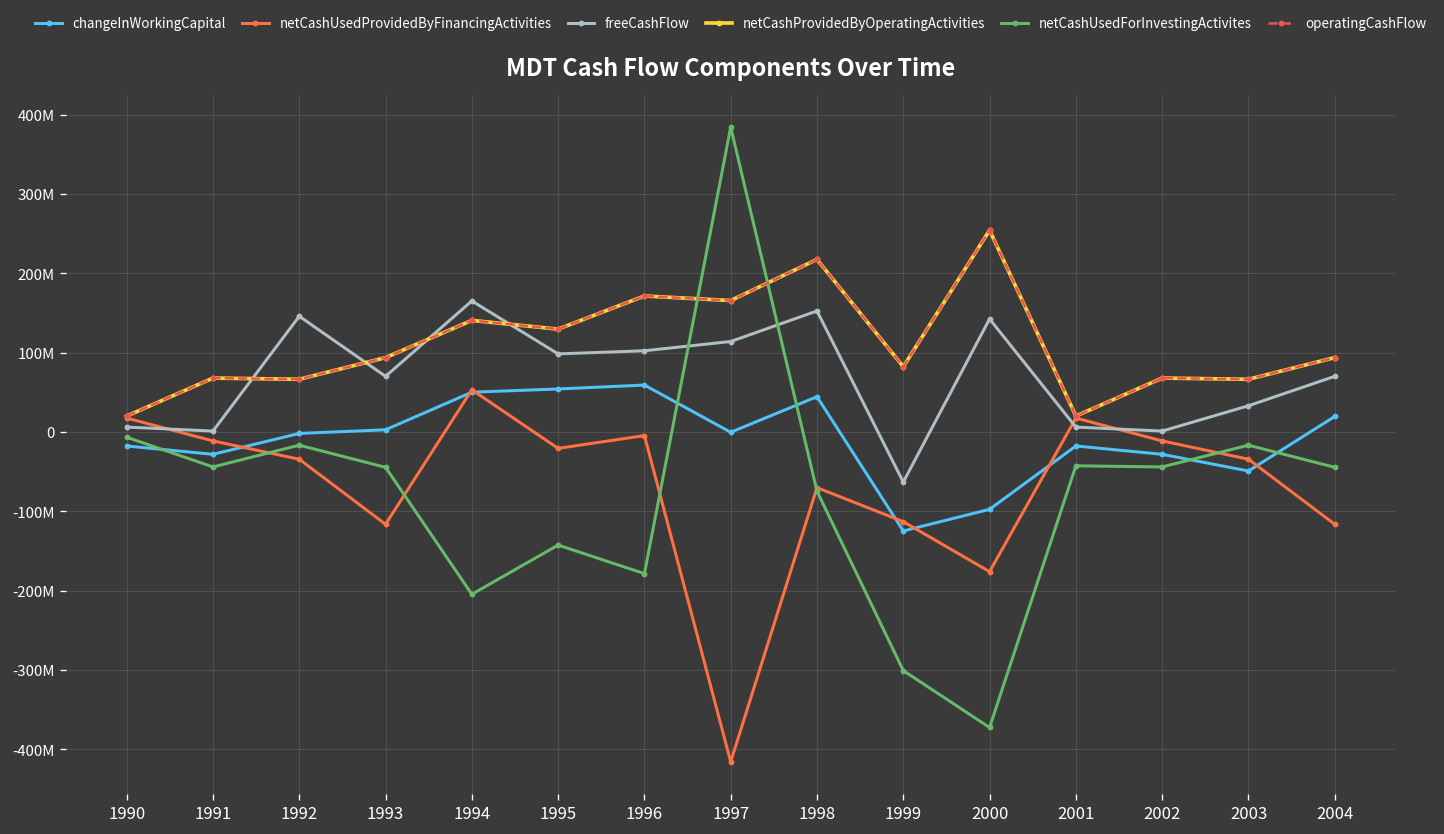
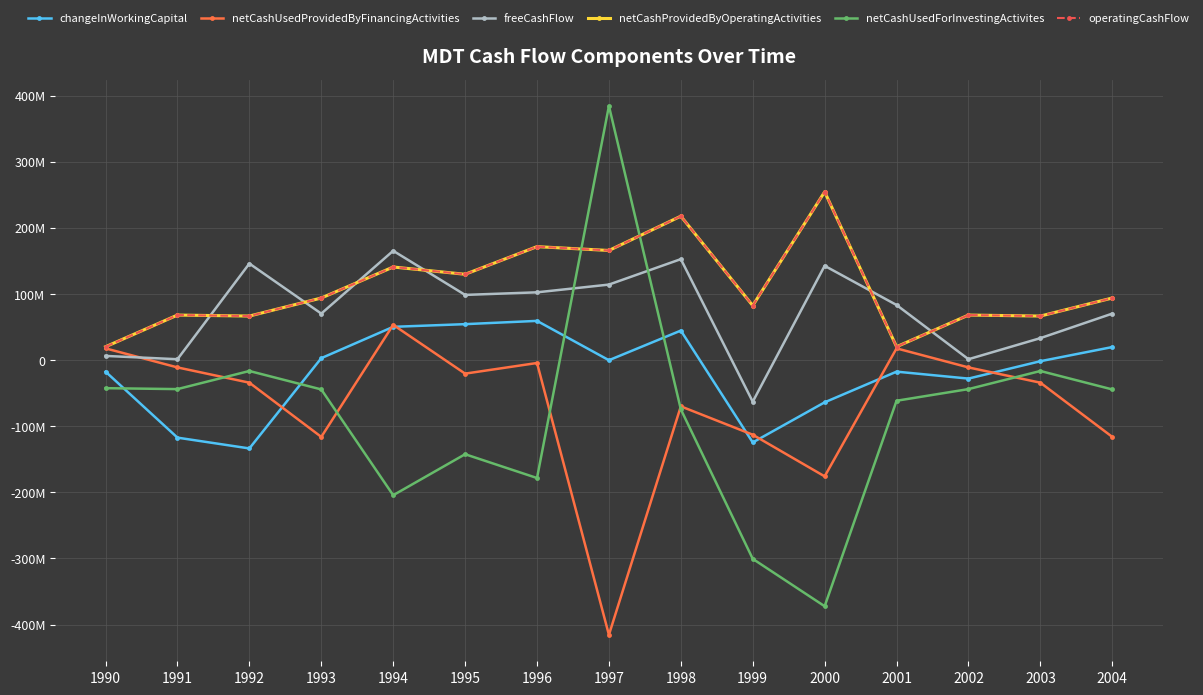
  {
    "changeInWorkingCapital": {
      "1990": -20000000,
-     "1991": -30000000,
-     "1992": 0,
+     "1991": -120000000,
+     "1992": -130000000,
      "1993": 0,
      "1995": 50000000,
      "1996": 60000000,
      "1997": 0,
      "1998": 40000000,
      "1999": -120000000,
-     "2000": -100000000,
+     "2000": -60000000,
      "2001": -20000000,
      "2002": -30000000,
-     "2003": -50000000,
+     "2003": 0,
      "2004": 20000000
    },
    "freeCashFlow": {
      "1990": 10000000,
      "1991": 0,
      "1992": 150000000,
      "1993": 70000000,
      "1994": 170000000,
      "1995": 100000000,
      "1996": 100000000,
      "1997": 110000000,
      "1998": 150000000,
      "1999": -60000000,
      "2000": 140000000,
-     "2001": 10000000,
+     "2001": 80000000,
      "2002": 0,
      "2003": 30000000,
      "2004": 70000000
    },
    "netCashUsedForInvestingActivites": {
-     "1990": -10000000,
+     "1990": -40000000,
      "1991": -40000000,
      "1992": -20000000,
      "1993": -40000000,
      "1994": -200000000,
      "1995": -140000000,
      "1996": -180000000,
      "1997": 380000000,
      "1998": -70000000,
      "1999": -300000000,
      "2000": -370000000,
-     "2001": -40000000,
+     "2001": -60000000,
      "2002": -40000000,
      "2003": -20000000,
      "2004": -40000000
    }
  }
